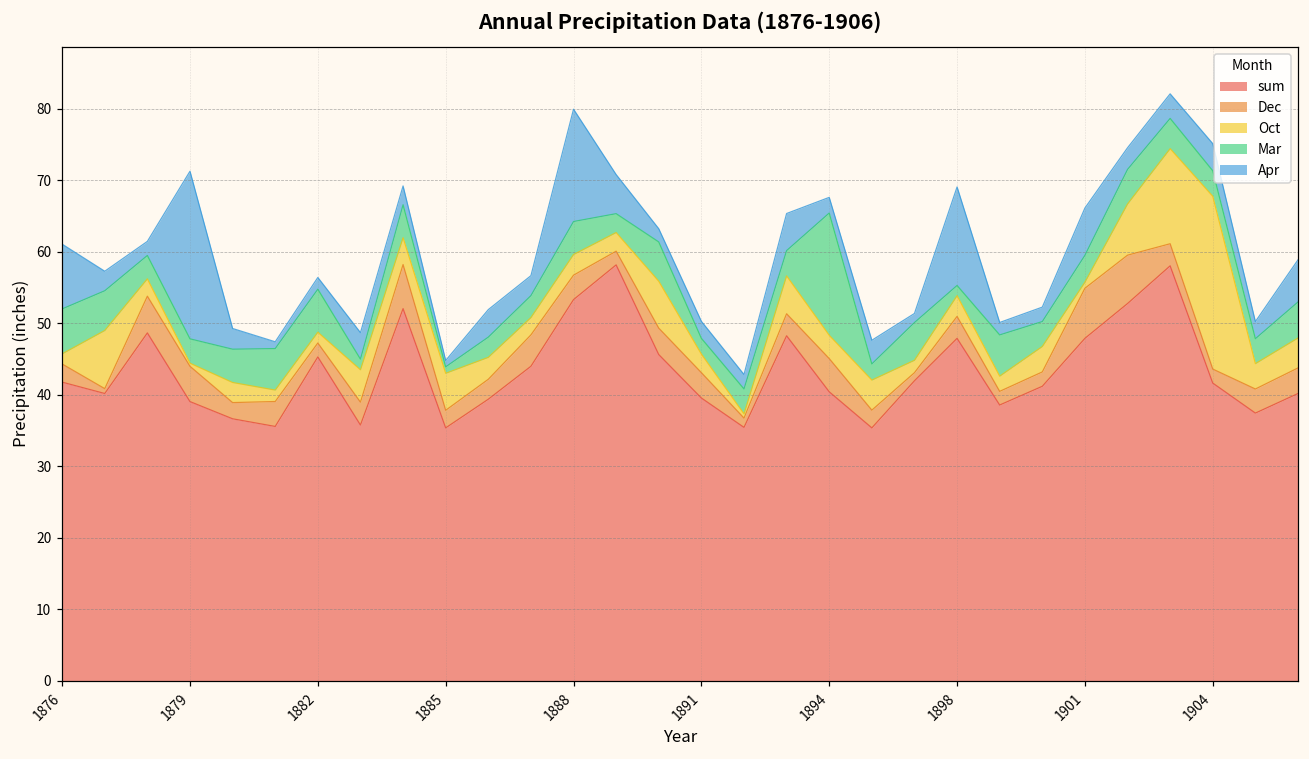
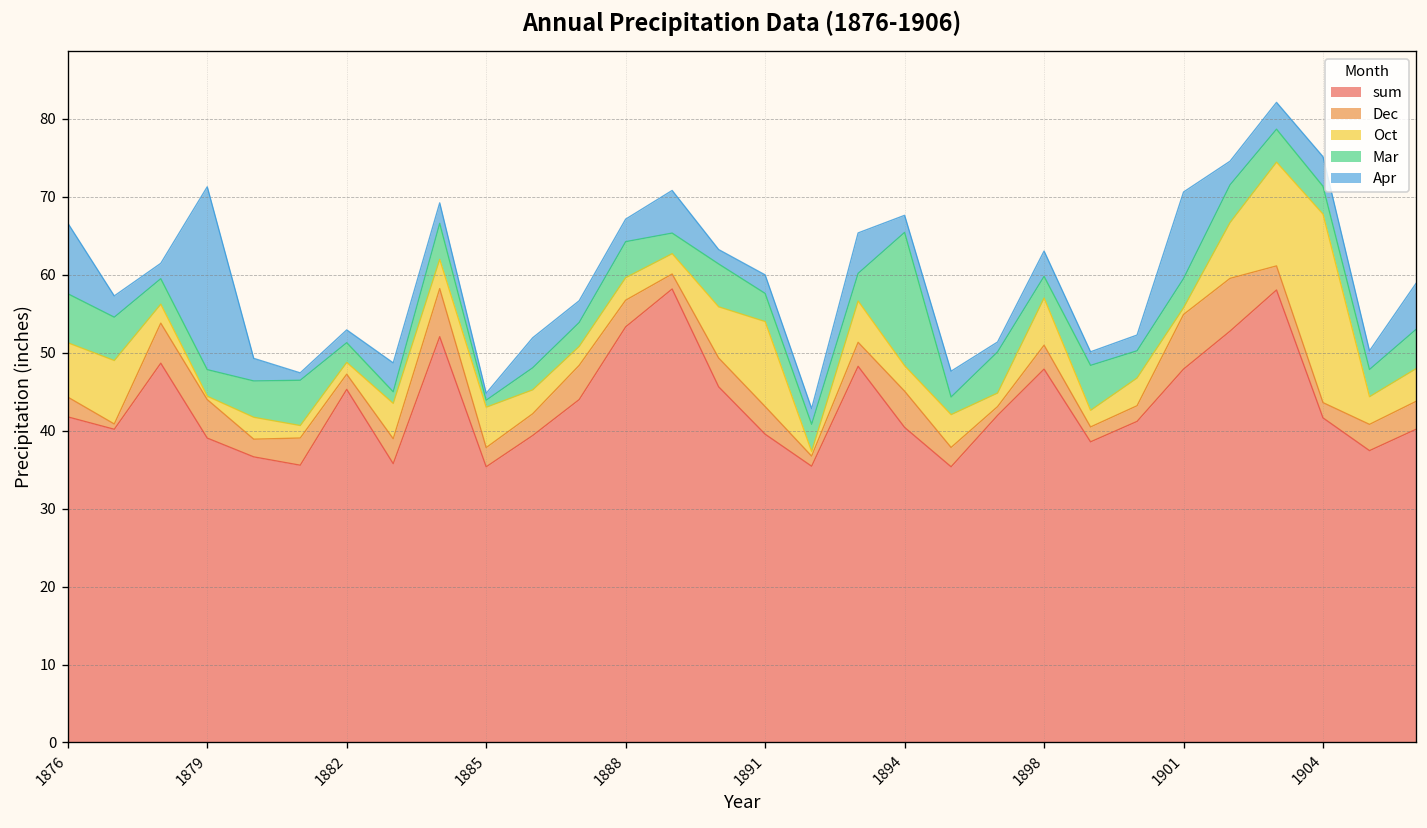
  {
    "Oct": {
-     "1876": 1,
+     "1876": 7,
      "1879": 0,
      "1882": 2,
      "1885": 5,
      "1888": 3,
-     "1891": 3,
+     "1891": 11,
      "1894": 3,
-     "1898": 3,
+     "1898": 6,
      "1901": 1,
      "1904": 24
    },
    "Mar": {
      "1876": 6,
      "1879": 3,
-     "1882": 6,
+     "1882": 3,
      "1885": 1,
      "1888": 5,
-     "1891": 2,
+     "1891": 4,
      "1894": 17,
-     "1898": 1,
+     "1898": 3,
      "1901": 4,
      "1904": 4
    },
    "Apr": {
      "1876": 9,
      "1879": 23,
      "1882": 2,
      "1885": 1,
-     "1888": 16,
+     "1888": 3,
      "1891": 2,
      "1894": 2,
-     "1898": 14,
-     "1901": 7,
+     "1898": 3,
+     "1901": 11,
      "1904": 4
    }
  }
